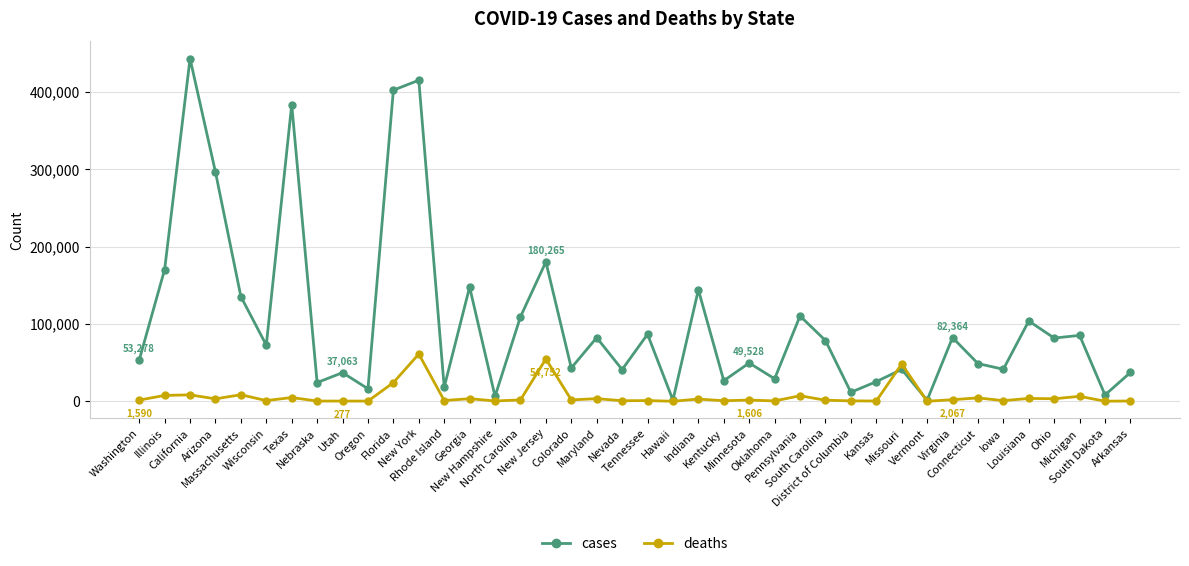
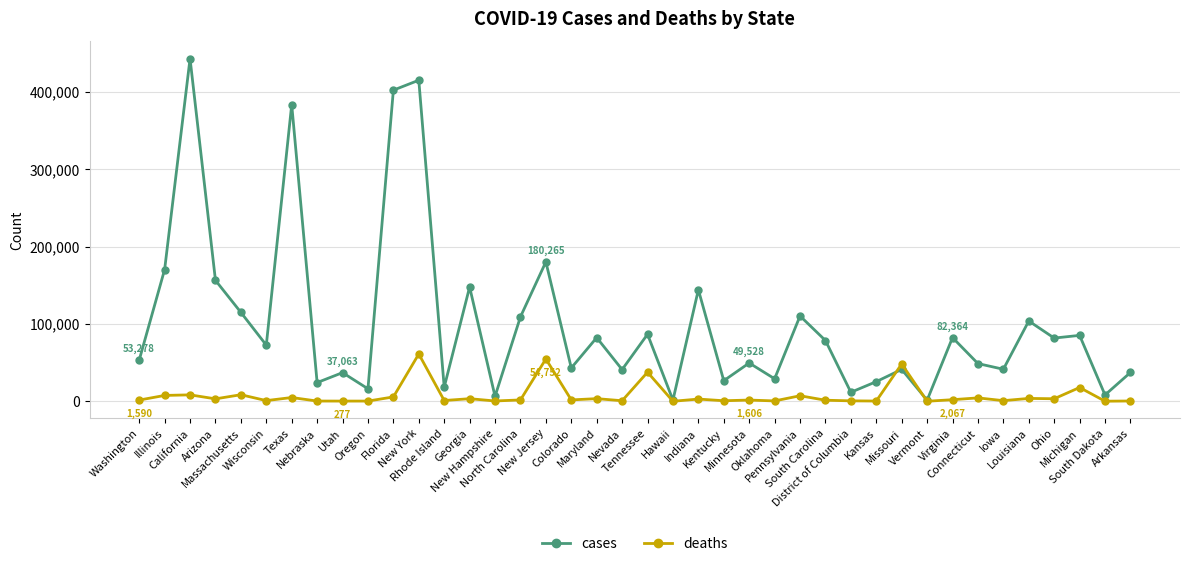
  {
    "cases": {
      "Illinois": "170,000",
      "California": "440,000",
-     "Arizona": "300,000",
-     "Massachusetts": "140,000",
+     "Arizona": "160,000",
+     "Massachusetts": "110,000",
      "Wisconsin": "70,000",
      "Texas": "380,000",
      "Nebraska": "20,000",
      "Oregon": "20,000",
      "Florida": "400,000",
      "New York": "420,000",
      "Rhode Island": "20,000",
      "Georgia": "150,000",
      "New Hampshire": "10,000",
      "North Carolina": "110,000",
      "Colorado": "40,000",
      "Maryland": "80,000",
      "Nevada": "40,000",
      "Tennessee": "90,000",
      "Indiana": "140,000",
      "Kentucky": "30,000",
      "Oklahoma": "30,000",
      "Pennsylvania": "110,000",
      "South Carolina": "80,000",
      "District of Columbia": "10,000",
      "Kansas": "30,000",
      "Missouri": "40,000",
      "Connecticut": "50,000",
      "Iowa": "40,000",
      "Louisiana": "100,000",
      "Ohio": "80,000",
      "Michigan": "90,000",
      "South Dakota": "10,000",
      "Arkansas": "40,000"
    },
    "deaths": {
      "Illinois": "10,000",
      "California": "10,000",
      "Arizona": "0",
      "Massachusetts": "10,000",
      "Wisconsin": "0",
      "Texas": "0",
      "Nebraska": "0",
      "Oregon": "0",
-     "Florida": "20,000",
+     "Florida": "10,000",
      "New York": "60,000",
      "Rhode Island": "0",
      "Georgia": "0",
      "New Hampshire": "0",
      "North Carolina": "0",
      "Colorado": "0",
      "Maryland": "0",
      "Nevada": "0",
-     "Tennessee": "0",
+     "Tennessee": "40,000",
      "Indiana": "0",
      "Kentucky": "0",
      "Oklahoma": "0",
      "Pennsylvania": "10,000",
      "South Carolina": "0",
      "District of Columbia": "0",
      "Kansas": "0",
      "Missouri": "50,000",
      "Connecticut": "0",
      "Iowa": "0",
      "Louisiana": "0",
      "Ohio": "0",
-     "Michigan": "10,000",
+     "Michigan": "20,000",
      "South Dakota": "0",
      "Arkansas": "0"
    }
  }
